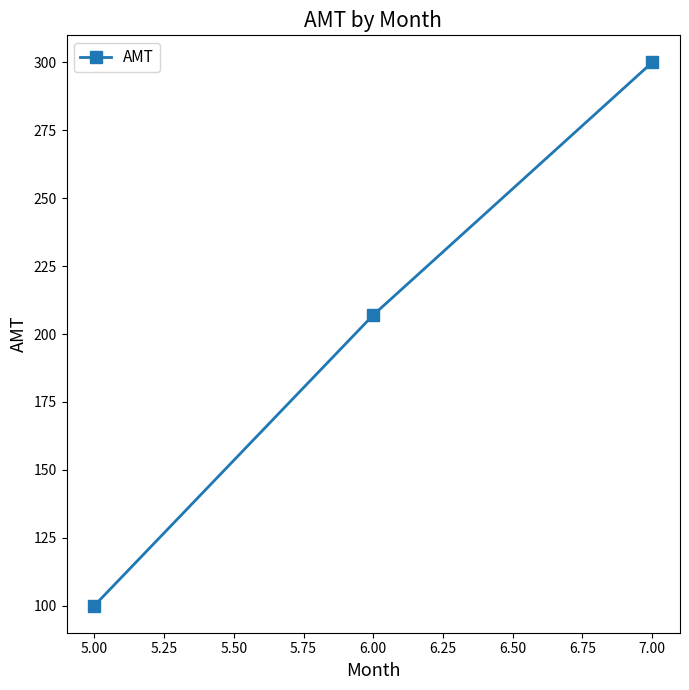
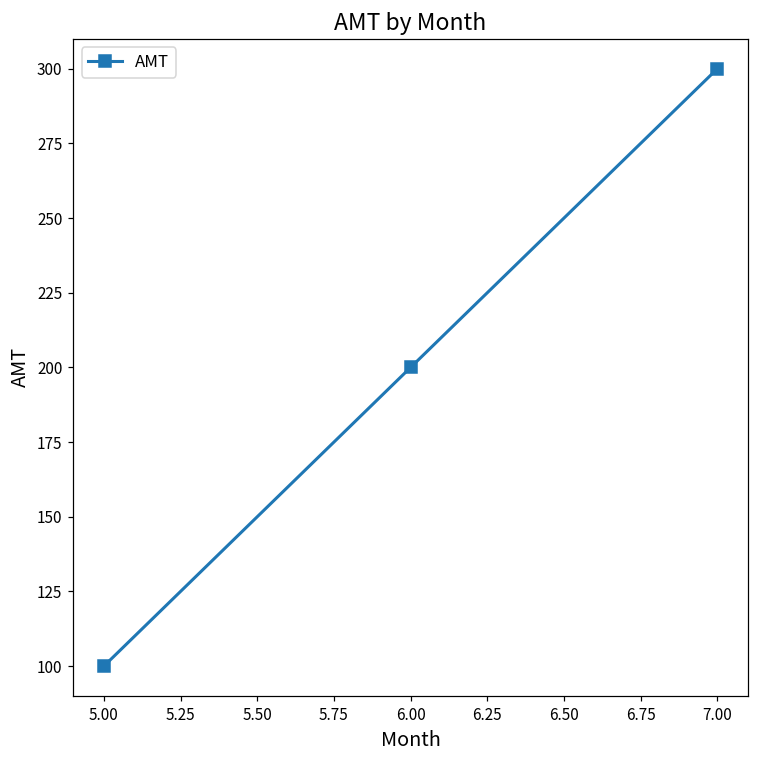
  {
    "5.00": 100,
-   "6.00": 207,
+   "6.00": 200,
    "7.00": 300
  }
